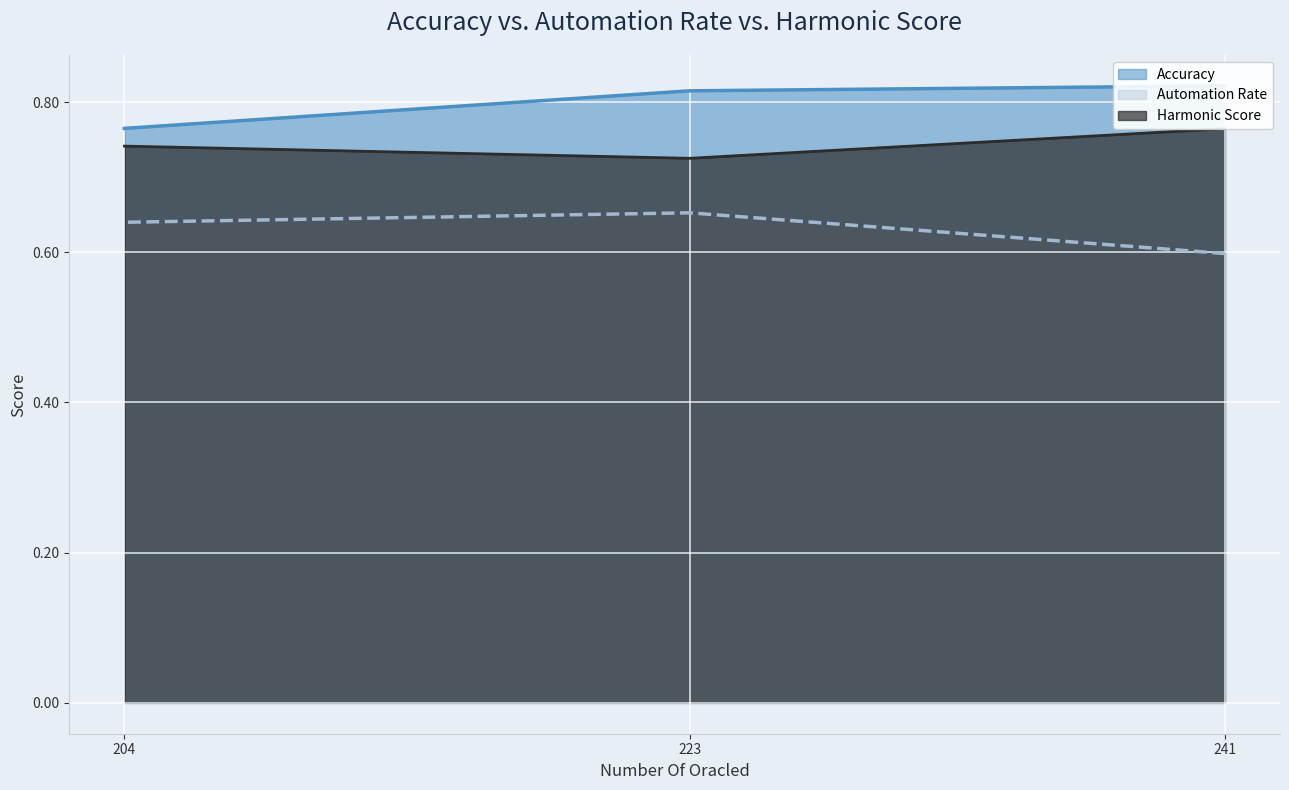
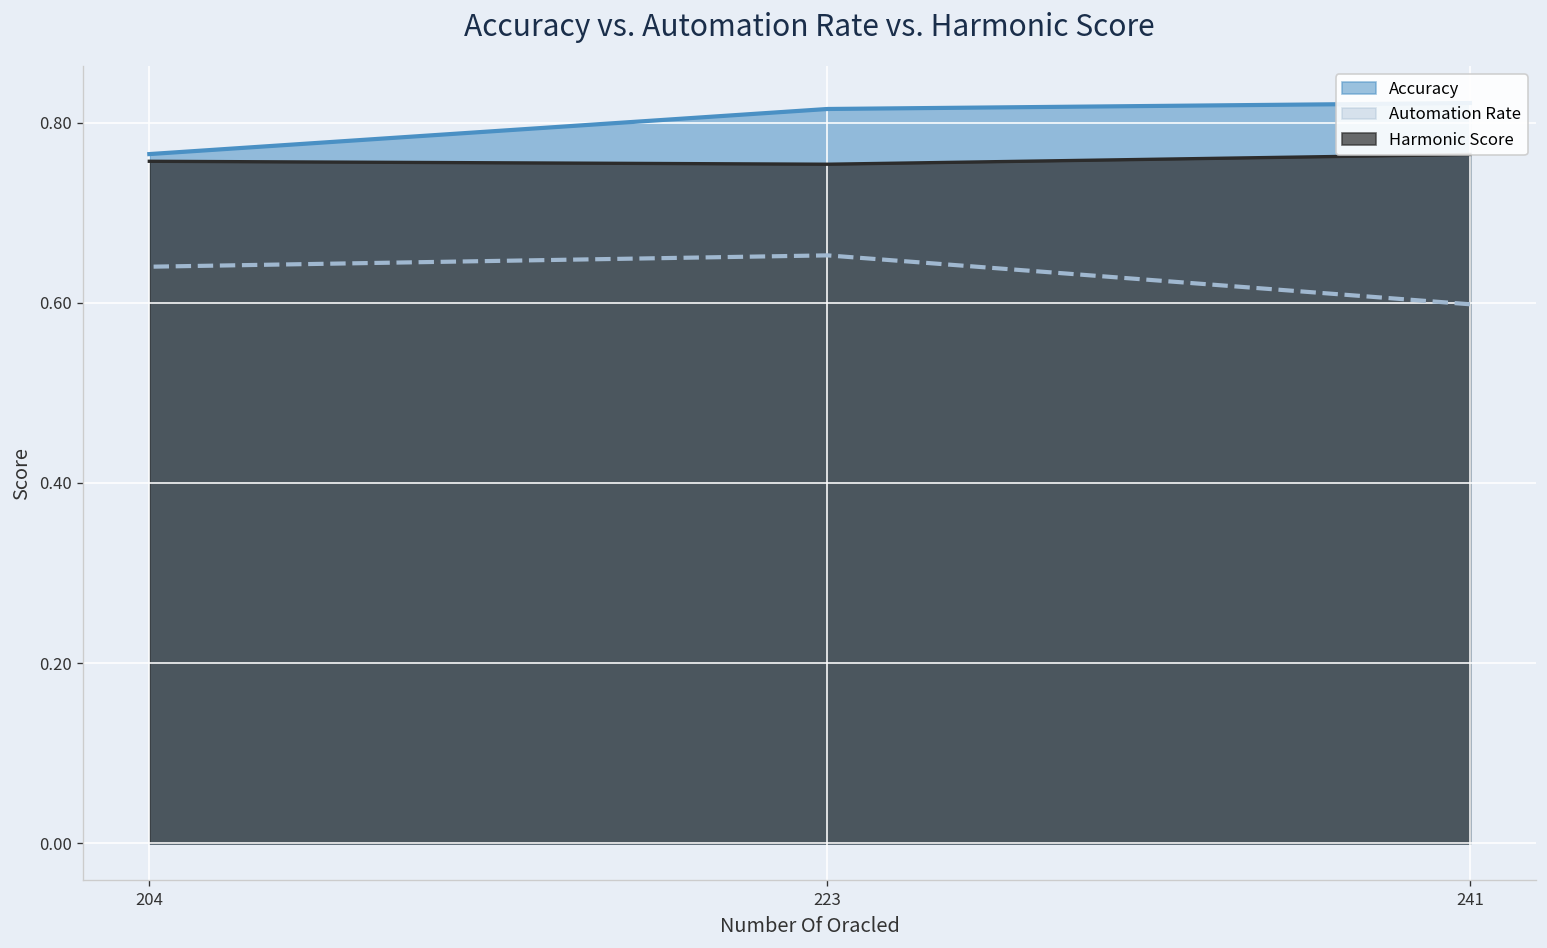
  {
    "Accuracy": {
      "204": 0.77,
      "223": 0.82
    },
    "Automation Rate": {
      "204": 0.64,
      "223": 0.65,
      "241": 0.60
    },
    "Harmonic Score": {
-     "204": 0.74,
-     "223": 0.73
+     "204": 0.76,
+     "223": 0.75
    }
  }
